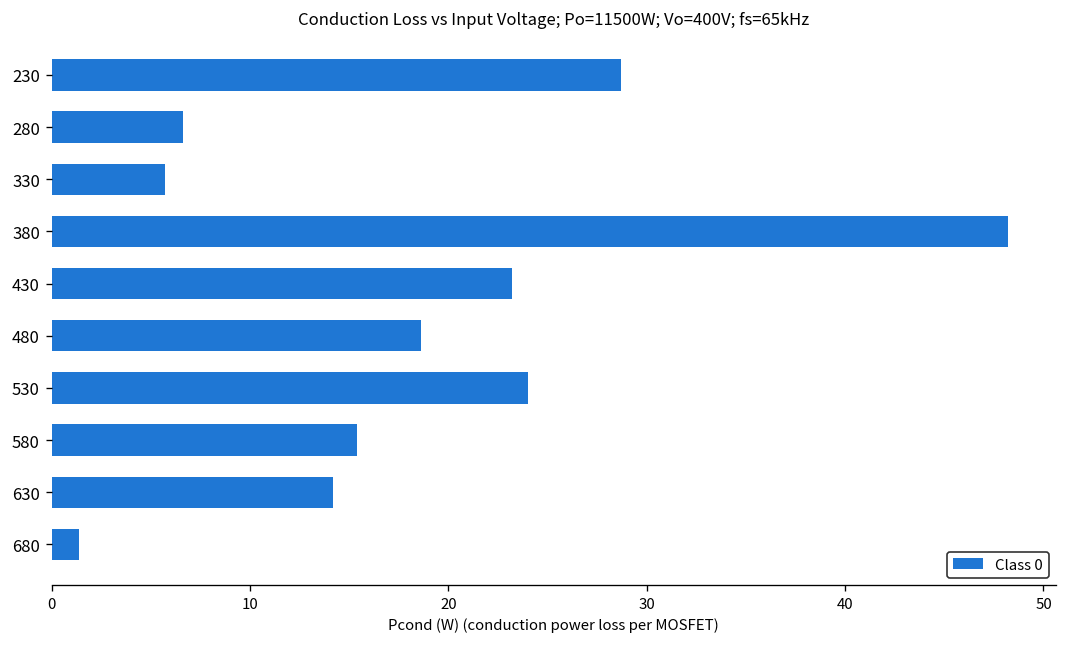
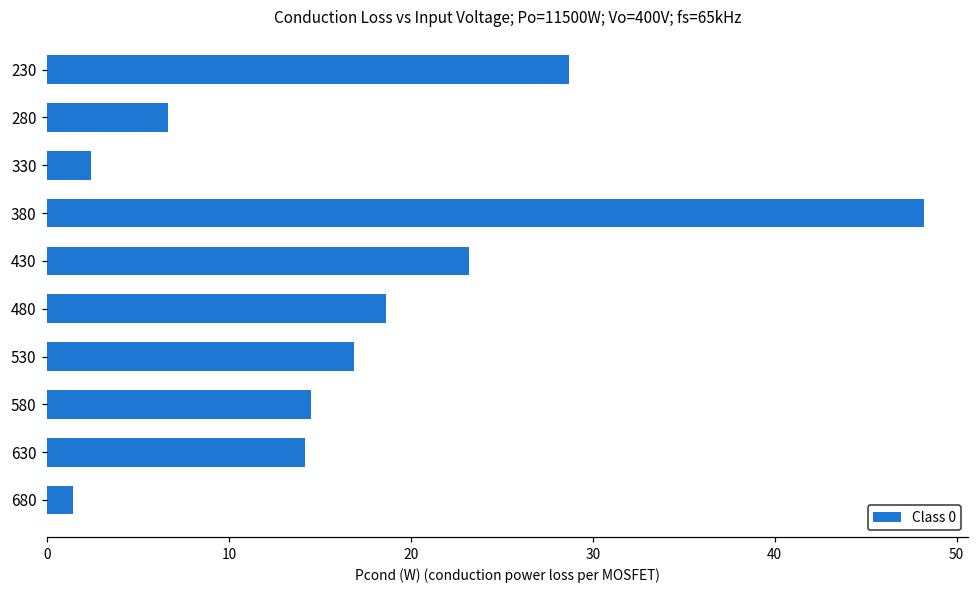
  {
    "230": 28.7,
    "280": 6.7,
-   "330": 5.7,
+   "330": 2.4,
    "380": 48.2,
    "430": 23.2,
    "480": 18.6,
-   "530": 24.0,
-   "580": 15.4,
+   "530": 16.8,
+   "580": 14.5,
    "630": 14.2,
    "680": 1.4
  }
